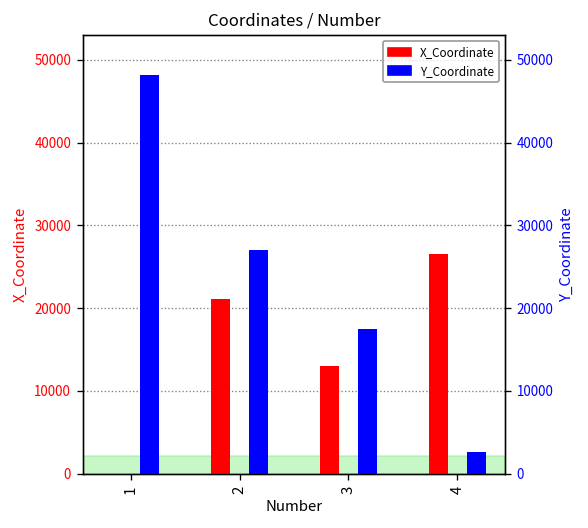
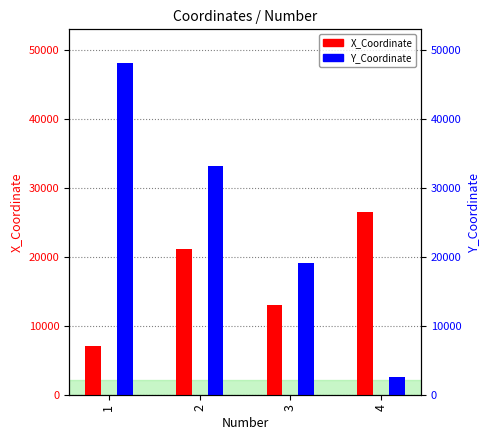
  {
    "X_Coordinate": {
-     "1": 0,
+     "1": 7000,
      "2": 21000,
      "3": 13000,
      "4": 27000
    },
    "Y_Coordinate": {
      "1": 48000,
-     "2": 27000,
-     "3": 17000,
+     "2": 33000,
+     "3": 19000,
      "4": 3000
    }
  }
